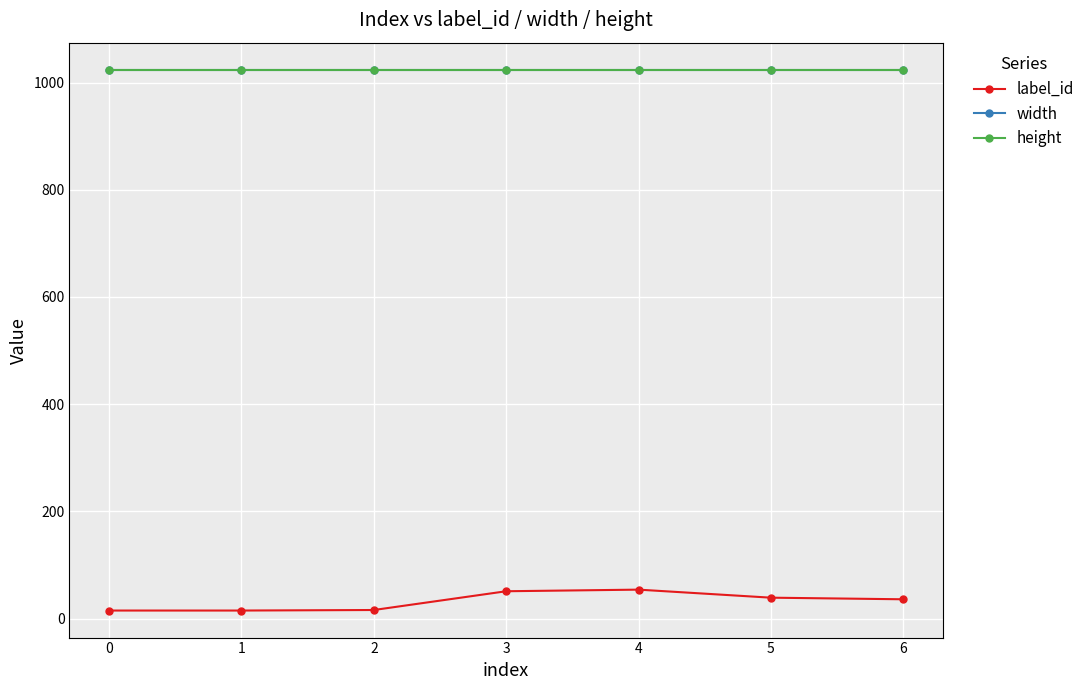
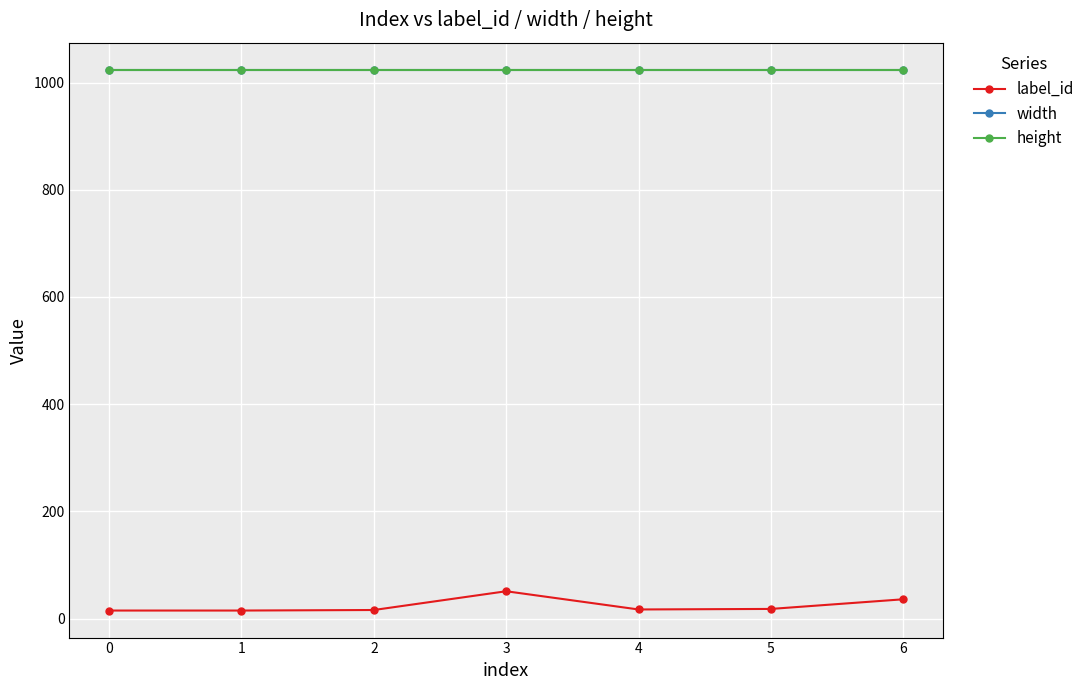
  {
    "label_id": {
      "0": 20,
      "1": 20,
      "2": 20,
      "3": 50,
-     "4": 50,
-     "5": 40,
+     "4": 20,
+     "5": 20,
      "6": 40
    },
    "height": {
      "0": 1020,
      "1": 1020,
      "2": 1020,
      "3": 1020,
      "4": 1020,
      "5": 1020,
      "6": 1020
    }
  }
